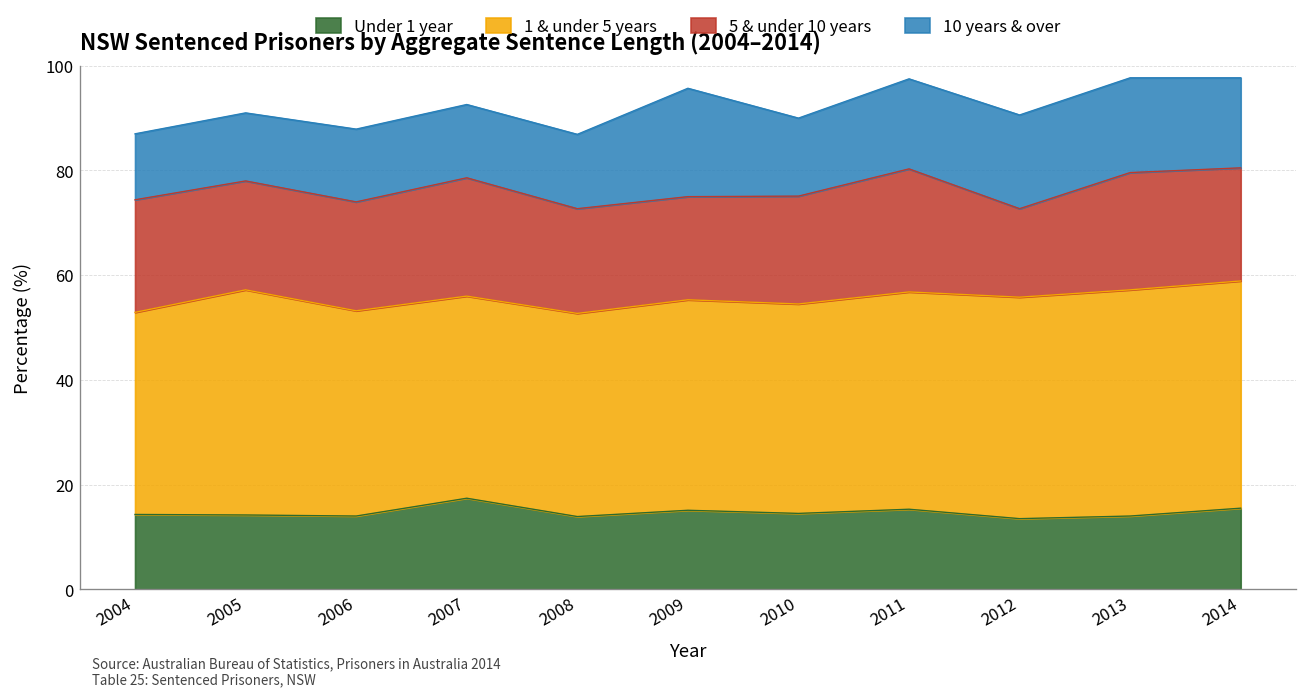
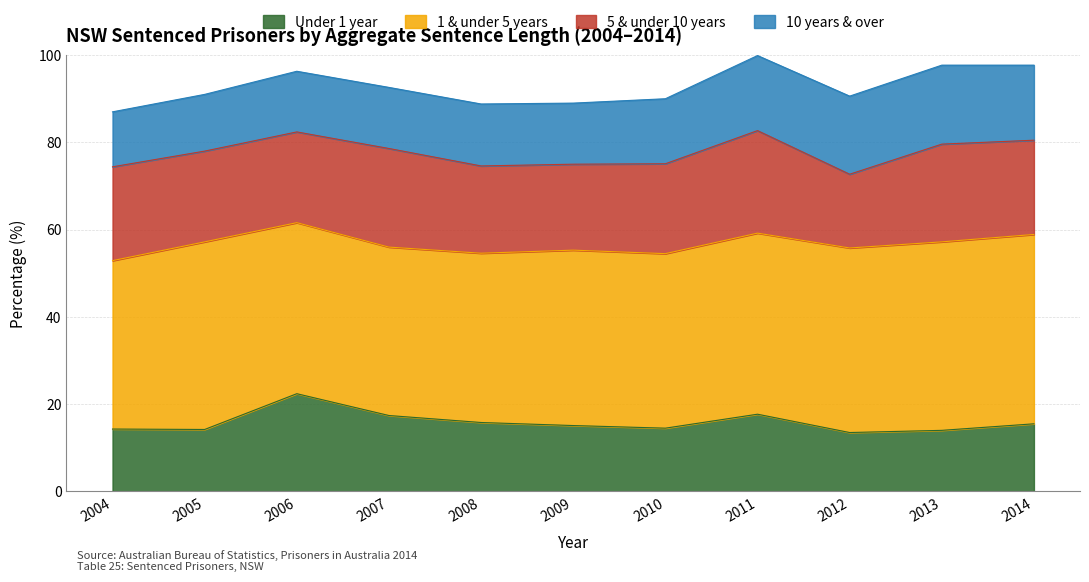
  {
    "Under 1 year": {
      "2004": 14,
      "2005": 14,
-     "2006": 14,
+     "2006": 22,
      "2007": 17,
-     "2008": 14,
+     "2008": 16,
      "2009": 15,
      "2010": 15,
-     "2011": 15,
+     "2011": 18,
      "2012": 14,
      "2013": 14,
      "2014": 16
    },
    "1 & under 5 years": {
      "2004": 39,
      "2005": 43,
      "2006": 39,
      "2007": 39,
      "2008": 39,
      "2009": 40,
      "2010": 40,
      "2011": 42,
      "2012": 42,
      "2013": 43,
      "2014": 43
    },
    "5 & under 10 years": {
      "2004": 22,
      "2005": 21,
      "2006": 21,
      "2007": 23,
      "2008": 20,
      "2009": 20,
      "2010": 21,
      "2011": 24,
      "2012": 17,
      "2013": 22,
      "2014": 22
    },
    "10 years & over": {
      "2004": 13,
      "2005": 13,
      "2006": 14,
      "2007": 14,
      "2008": 14,
-     "2009": 21,
+     "2009": 14,
      "2010": 15,
      "2011": 17,
      "2012": 18,
      "2013": 18,
      "2014": 17
    }
  }
